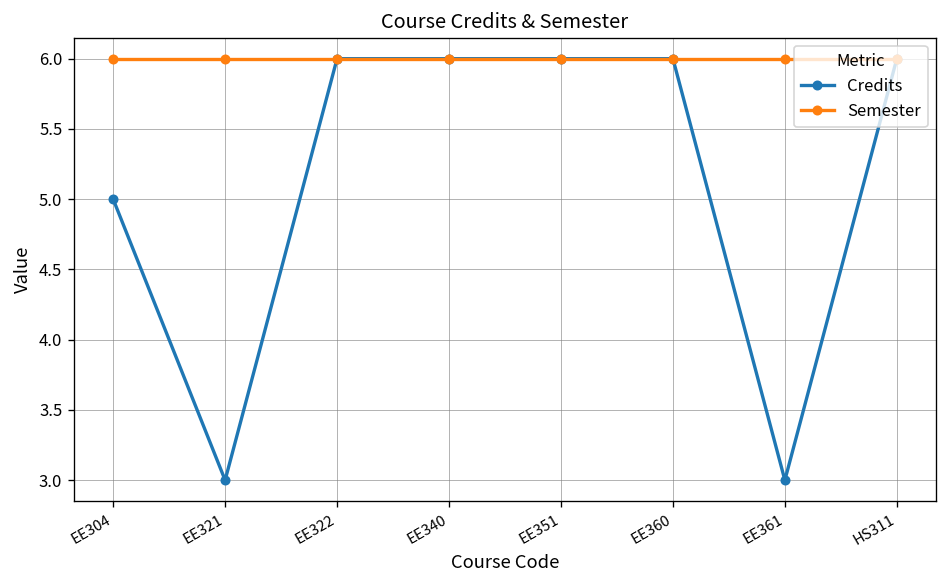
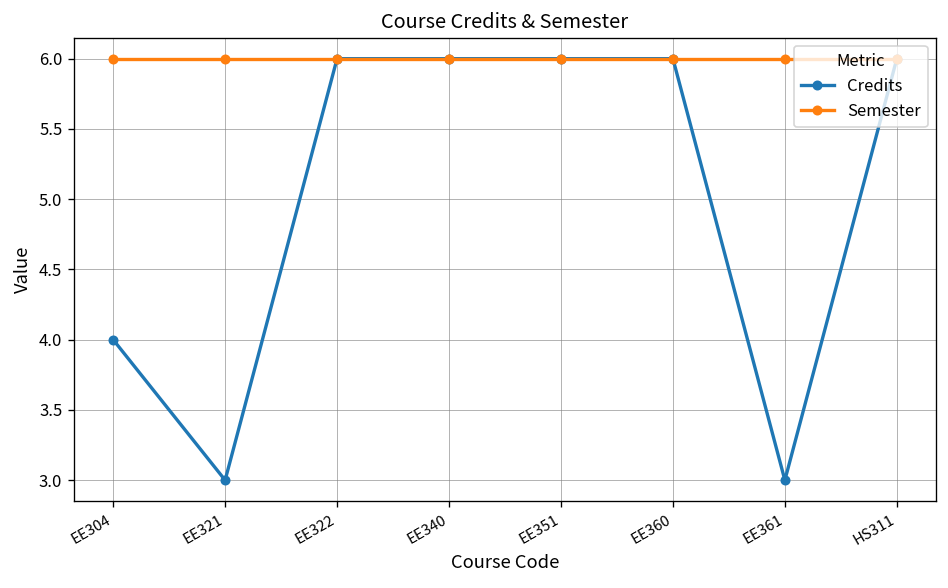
  {
    "Credits": {
-     "EE304": 5,
+     "EE304": 4,
      "EE321": 3,
      "EE361": 3
    },
    "Semester": {
      "EE304": 6,
      "EE321": 6,
      "EE361": 6
    }
  }
